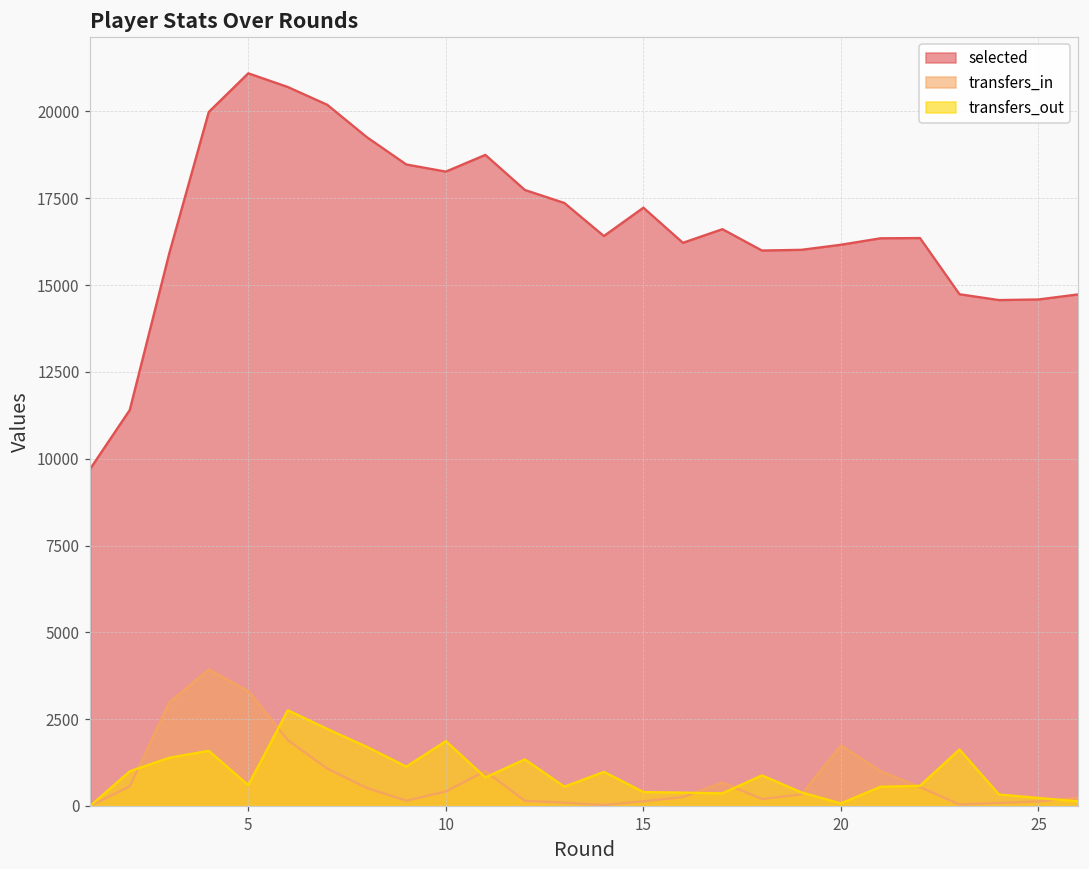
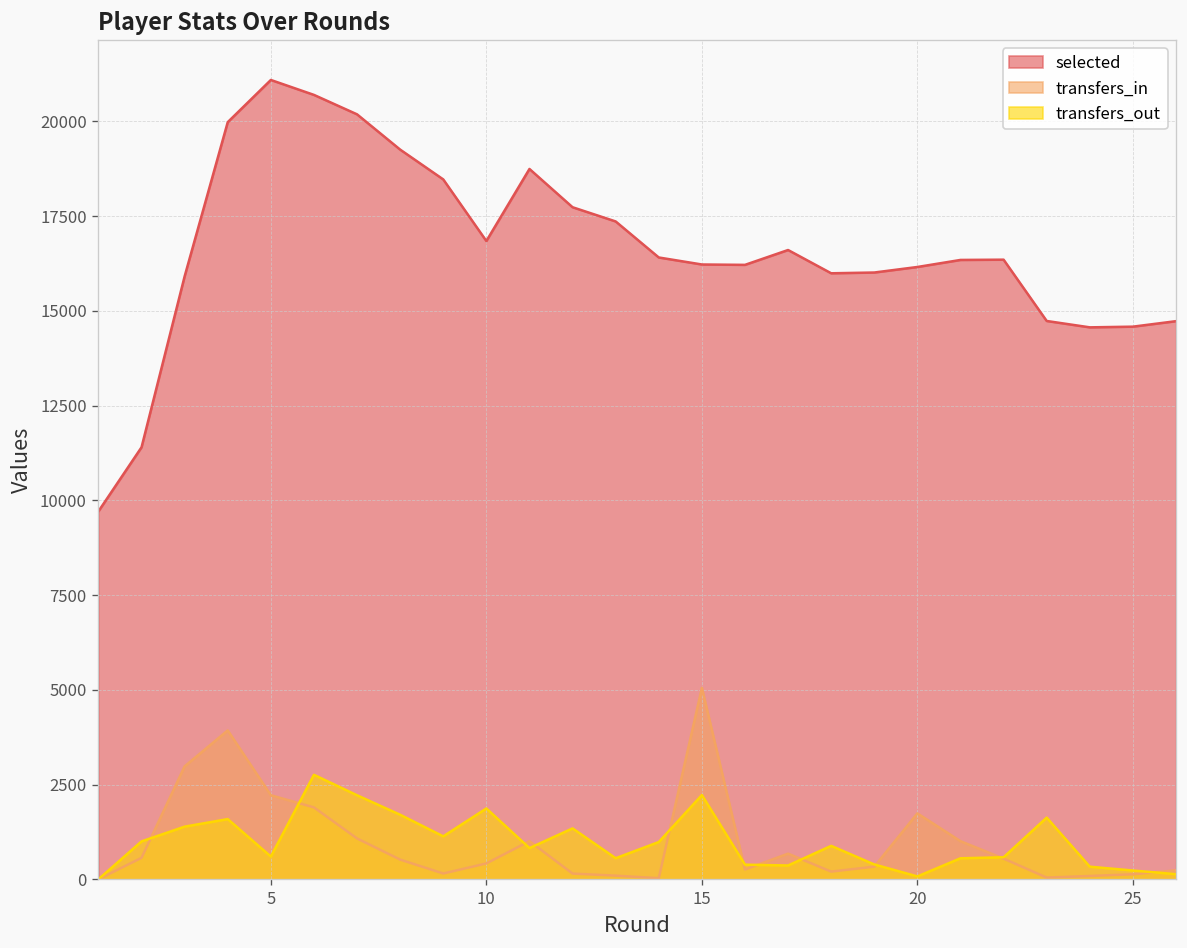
  {
    "selected": {
      "5": 21100,
-     "10": 18300,
-     "15": 17200,
+     "10": 16800,
+     "15": 16200,
      "20": 16200,
      "25": 14600
    },
    "transfers_in": {
-     "5": 3300,
+     "5": 2200,
      "10": 400,
-     "15": 100,
+     "15": 5100,
      "20": 1700,
      "25": 100
    },
    "transfers_out": {
      "5": 600,
      "10": 1900,
-     "15": 400,
+     "15": 2200,
      "20": 100,
      "25": 200
    }
  }
